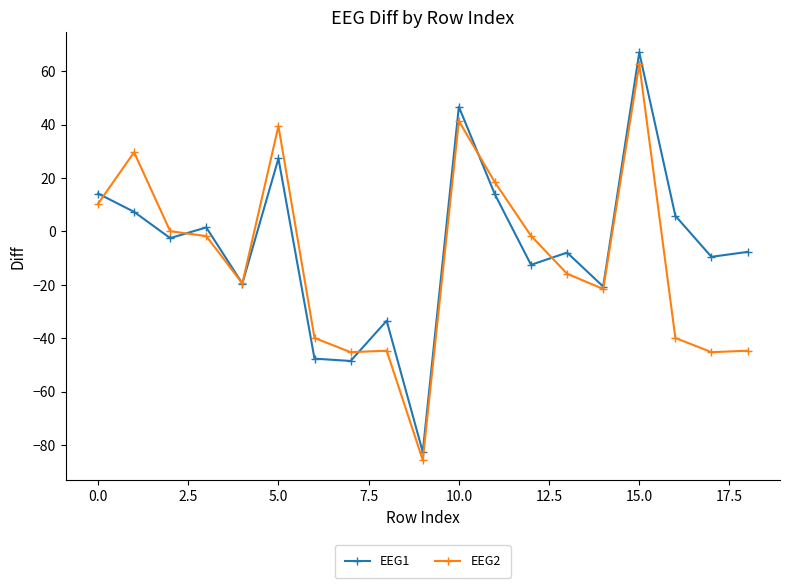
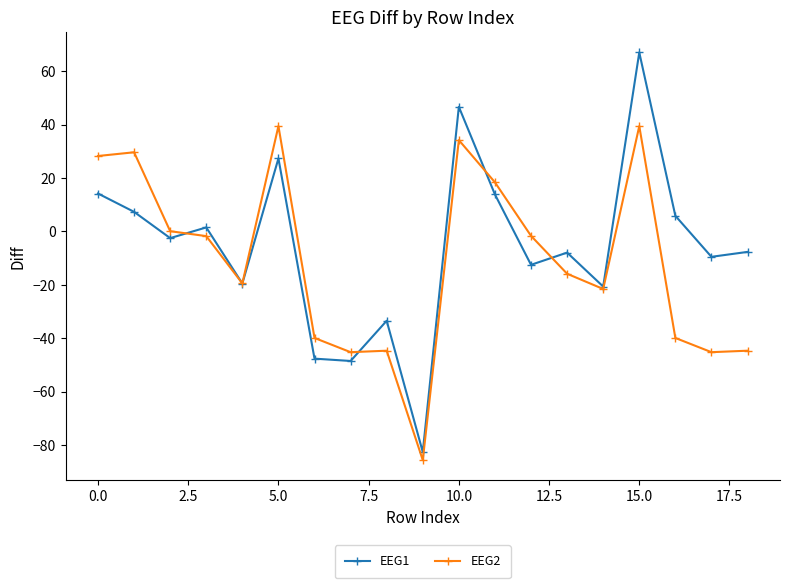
  {
    "EEG1": {
      "0.0": 14,
      "5.0": 27,
      "10.0": 47,
      "15.0": 67
    },
    "EEG2": {
-     "0.0": 10,
+     "0.0": 28,
      "5.0": 39,
-     "10.0": 41,
-     "15.0": 63
+     "10.0": 34,
+     "15.0": 39
    }
  }
